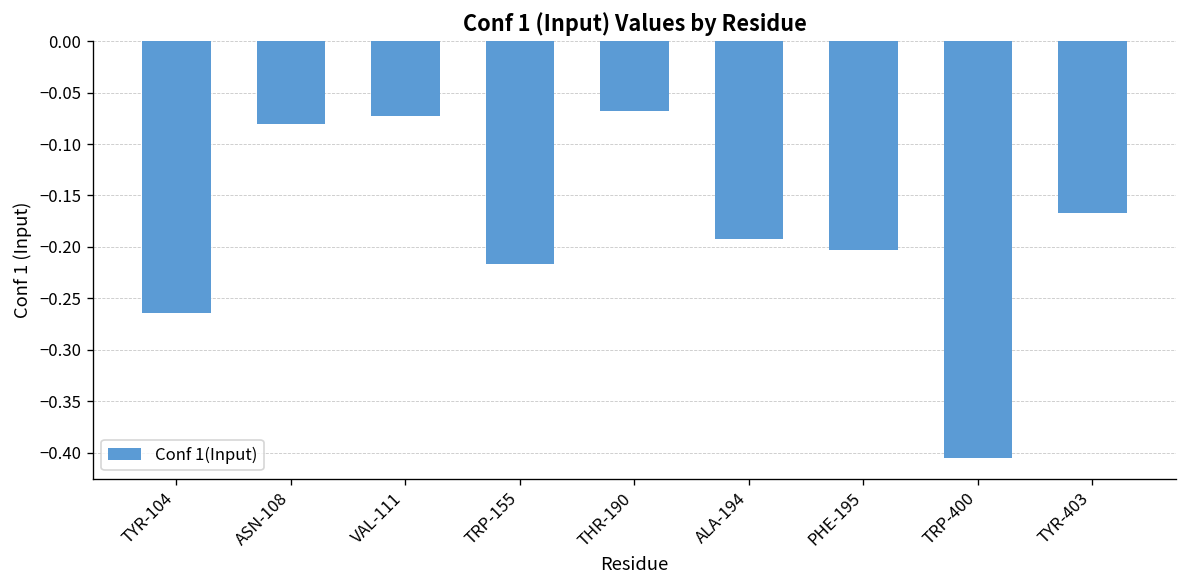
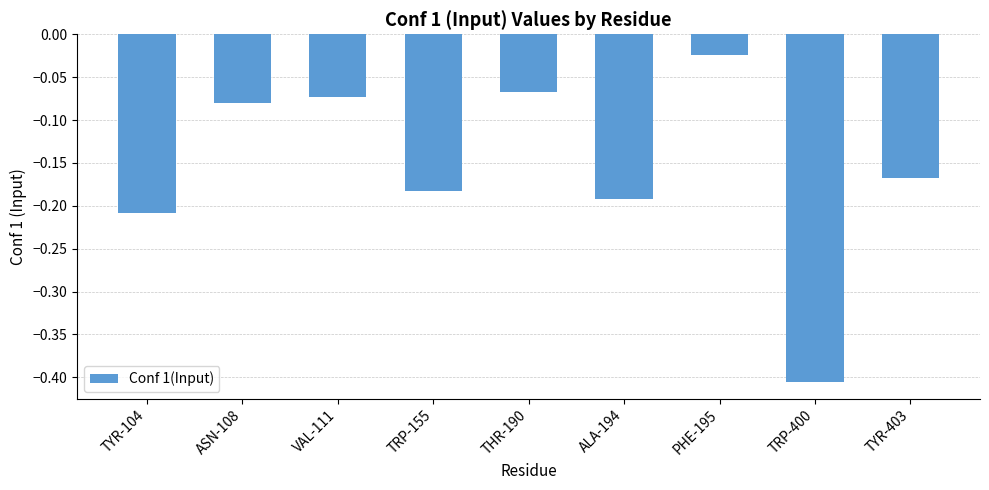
  {
-   "TYR-104": -0.26,
+   "TYR-104": -0.21,
    "ASN-108": -0.08,
    "VAL-111": -0.07,
-   "TRP-155": -0.22,
+   "TRP-155": -0.18,
    "THR-190": -0.07,
    "ALA-194": -0.19,
-   "PHE-195": -0.20,
+   "PHE-195": -0.02,
    "TRP-400": -0.41,
    "TYR-403": -0.17
  }
